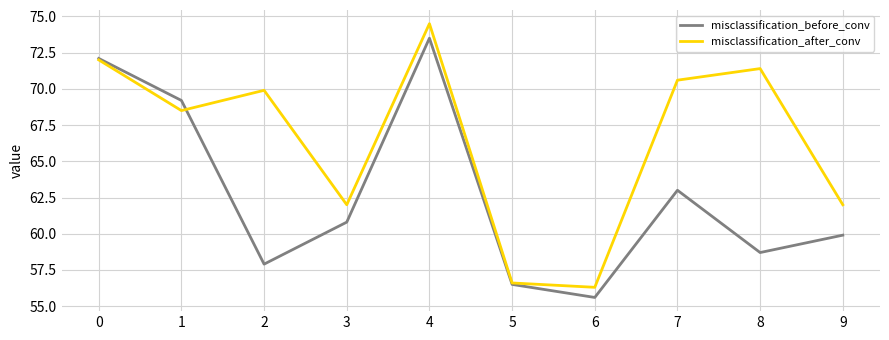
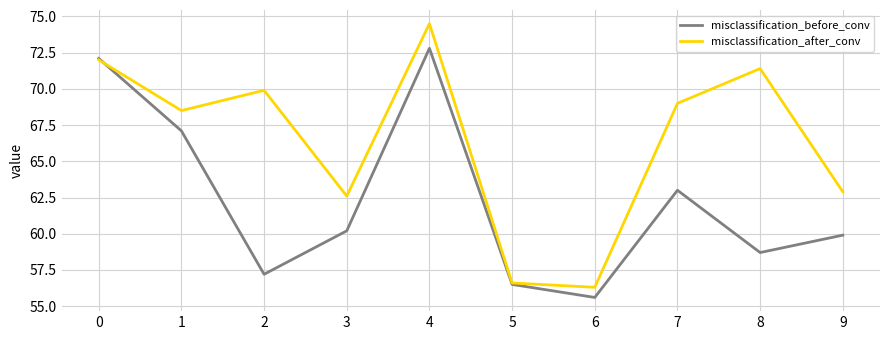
  {
    "misclassification_before_conv": {
-     "1": 69.2,
-     "2": 57.9,
-     "3": 60.8,
-     "4": 73.5,
+     "1": 67.1,
+     "2": 57.2,
+     "3": 60.2,
+     "4": 72.8,
      "6": 55.6,
      "7": 63.0,
      "8": 58.7,
      "9": 59.9
    },
    "misclassification_after_conv": {
      "1": 68.5,
      "2": 69.9,
-     "3": 62.0,
+     "3": 62.6,
      "4": 74.5,
      "6": 56.3,
-     "7": 70.6,
+     "7": 69.0,
      "8": 71.4,
-     "9": 62.0
+     "9": 62.9
    }
  }
